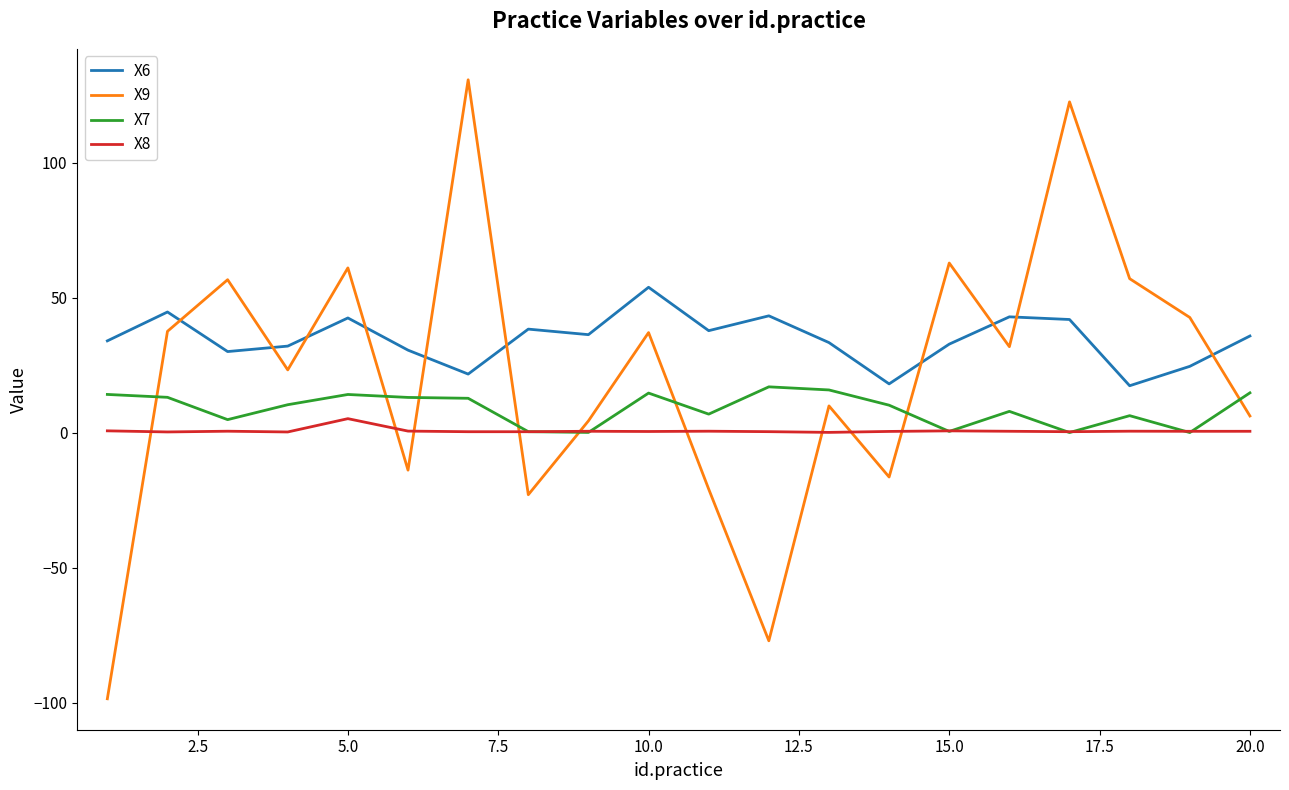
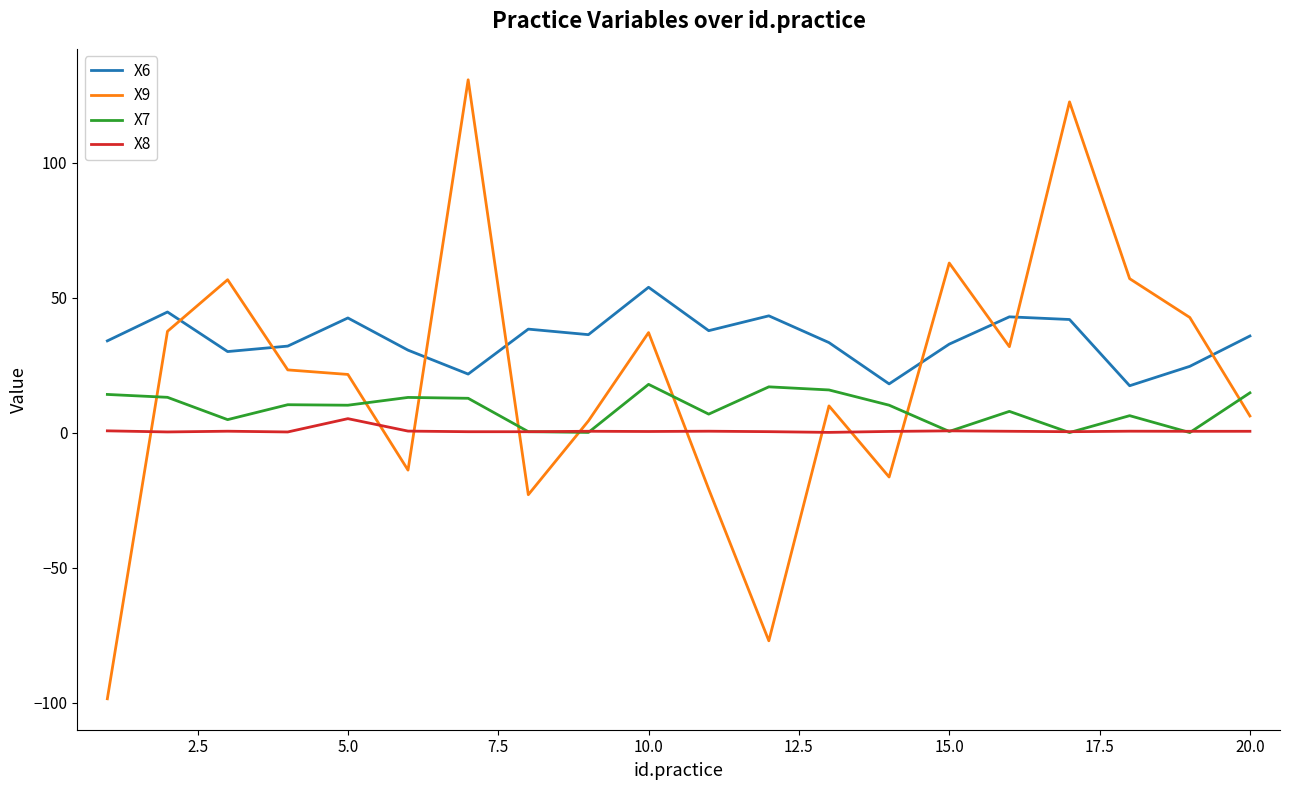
  {
    "X6": {
      "5.0": 42,
      "10.0": 54,
      "15.0": 33,
      "20.0": 36
    },
    "X9": {
-     "5.0": 61,
+     "5.0": 22,
      "10.0": 37,
      "15.0": 63,
      "20.0": 6
    },
    "X7": {
-     "5.0": 14,
-     "10.0": 15,
+     "5.0": 10,
+     "10.0": 18,
      "20.0": 15
    },
    "X8": {
      "5.0": 5,
      "10.0": 0,
      "20.0": 0
    }
  }
